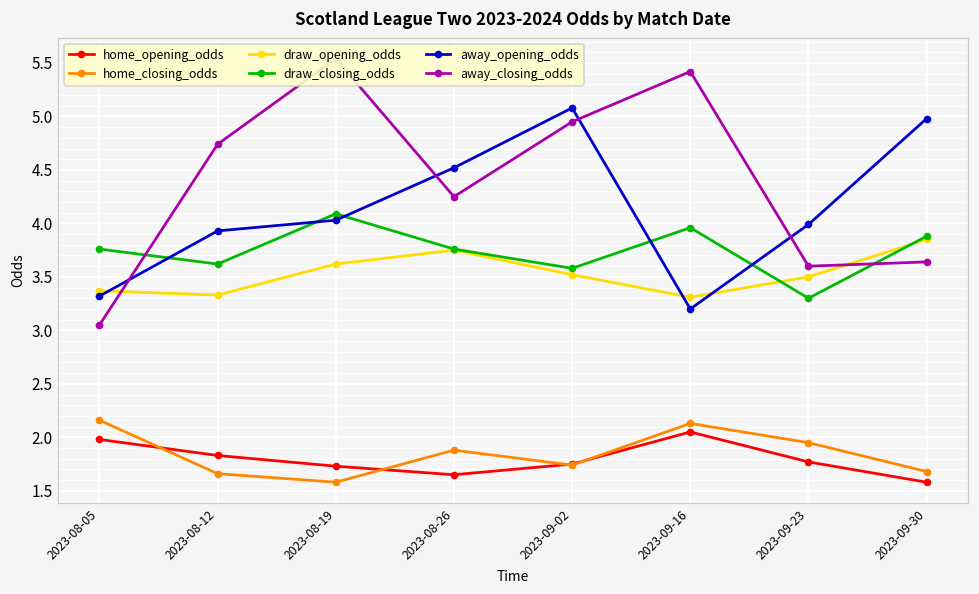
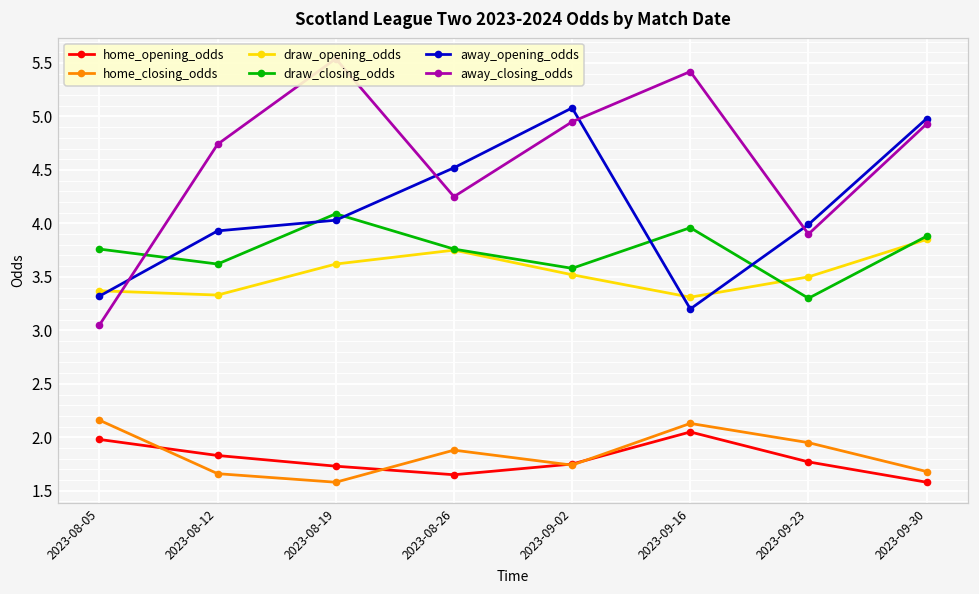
  {
    "home_opening_odds": {
      "2023-08-05": 2.0,
      "2023-08-12": 1.8,
      "2023-08-19": 1.7,
      "2023-08-26": 1.7,
      "2023-09-16": 2.1,
      "2023-09-23": 1.8,
      "2023-09-30": 1.6
    },
    "home_closing_odds": {
      "2023-08-05": 2.2,
      "2023-08-12": 1.7,
      "2023-08-19": 1.6,
      "2023-08-26": 1.9,
      "2023-09-16": 2.1,
      "2023-09-23": 2.0,
      "2023-09-30": 1.7
    },
    "draw_opening_odds": {
      "2023-08-05": 3.4,
      "2023-08-12": 3.3,
      "2023-08-19": 3.6,
      "2023-09-02": 3.5,
      "2023-09-16": 3.3,
      "2023-09-23": 3.5,
      "2023-09-30": 3.9
    },
    "draw_closing_odds": {
      "2023-08-05": 3.8,
      "2023-08-12": 3.6,
      "2023-08-19": 4.1,
      "2023-09-02": 3.6,
      "2023-09-16": 4.0,
      "2023-09-23": 3.3,
      "2023-09-30": 3.9
    },
    "away_opening_odds": {
      "2023-08-05": 3.3,
      "2023-08-12": 3.9,
      "2023-08-19": 4.0,
      "2023-08-26": 4.5,
      "2023-09-02": 5.1,
      "2023-09-16": 3.2,
      "2023-09-23": 4.0,
      "2023-09-30": 5.0
    },
    "away_closing_odds": {
      "2023-08-05": 3.1,
      "2023-08-12": 4.7,
      "2023-08-26": 4.3,
      "2023-09-02": 5.0,
      "2023-09-16": 5.4,
-     "2023-09-23": 3.6,
-     "2023-09-30": 3.6
+     "2023-09-23": 3.9,
+     "2023-09-30": 4.9
    }
  }
